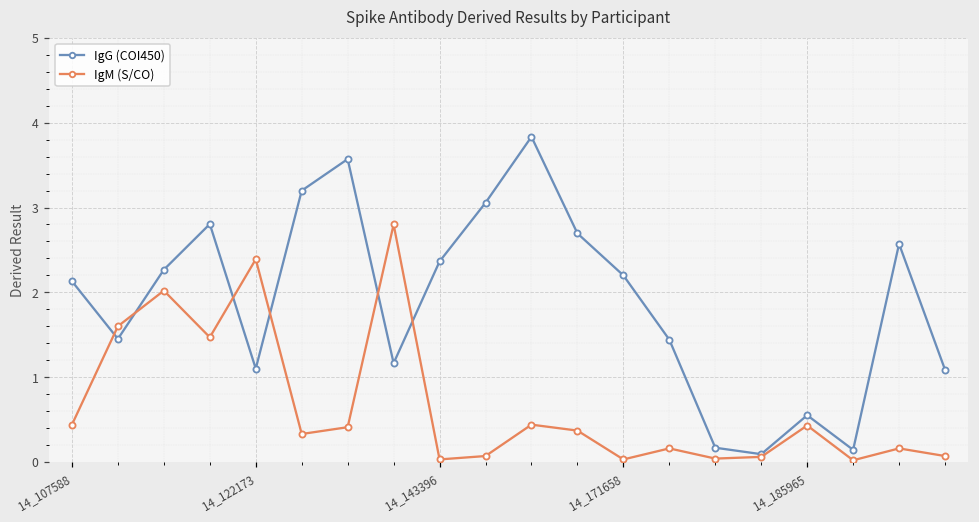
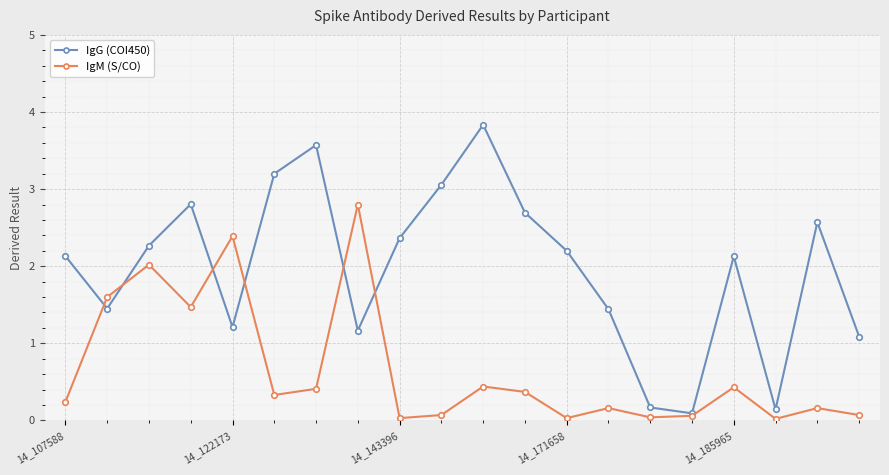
  {
    "IgG (COI450)": {
      "14_107588": 2.1,
-     "14_122173": 1.1,
+     "14_122173": 1.2,
      "14_143396": 2.4,
      "14_171658": 2.2,
-     "14_185965": 0.6
+     "14_185965": 2.1
    },
    "IgM (S/CO)": {
-     "14_107588": 0.4,
+     "14_107588": 0.2,
      "14_122173": 2.4,
      "14_143396": 0.0,
      "14_171658": 0.0,
      "14_185965": 0.4
    }
  }
